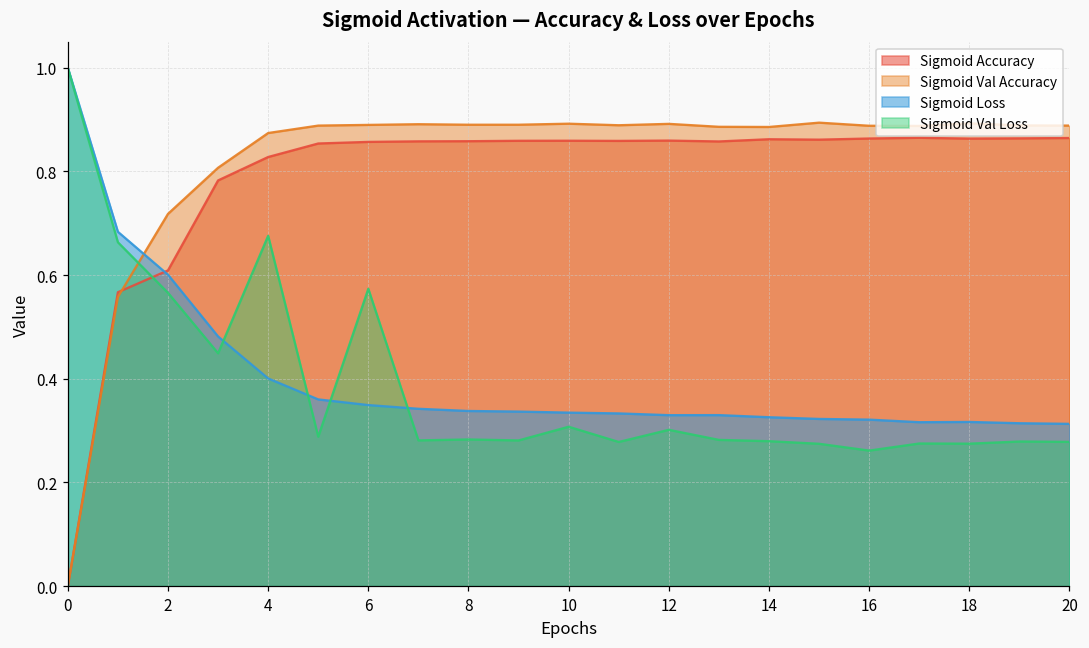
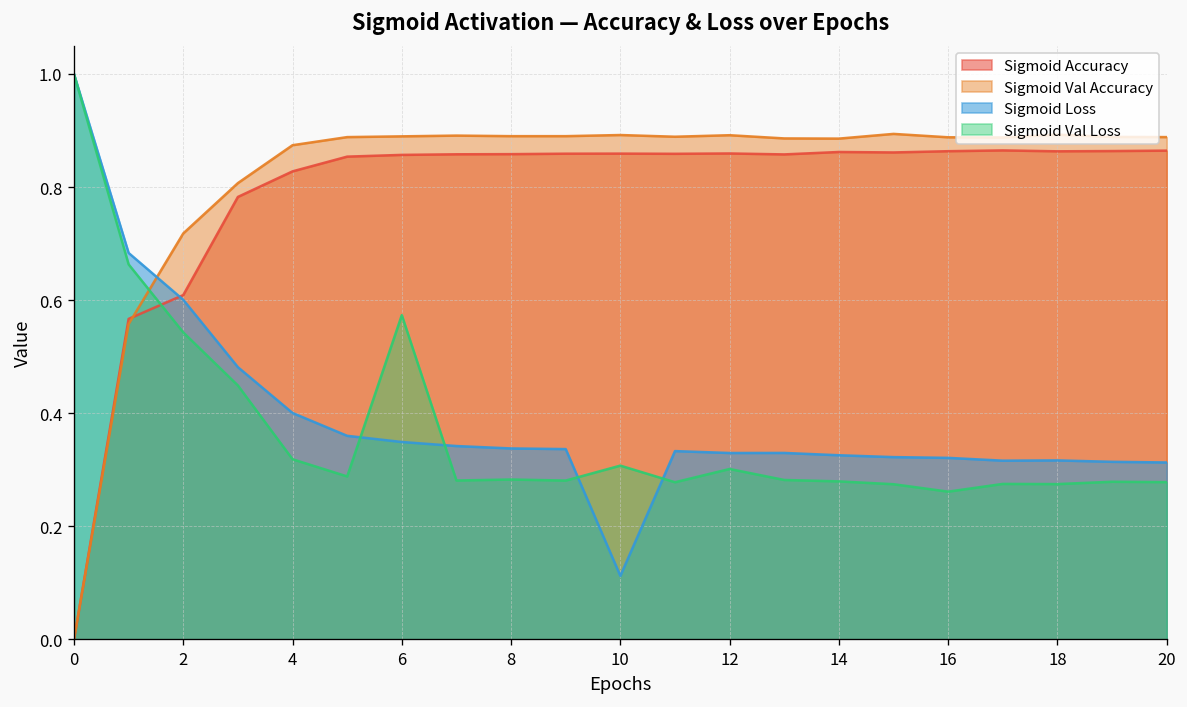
  {
    "Sigmoid Loss": {
      "2": 0.60,
      "4": 0.40,
      "6": 0.35,
      "8": 0.34,
-     "10": 0.33,
+     "10": 0.11,
      "12": 0.33,
      "14": 0.33,
      "16": 0.32,
      "18": 0.32,
      "20": 0.31
    },
    "Sigmoid Val Loss": {
-     "2": 0.57,
-     "4": 0.68,
+     "2": 0.54,
+     "4": 0.32,
      "6": 0.57,
      "8": 0.28,
      "10": 0.31,
      "12": 0.30,
      "14": 0.28,
      "16": 0.26,
      "18": 0.27,
      "20": 0.28
    }
  }
